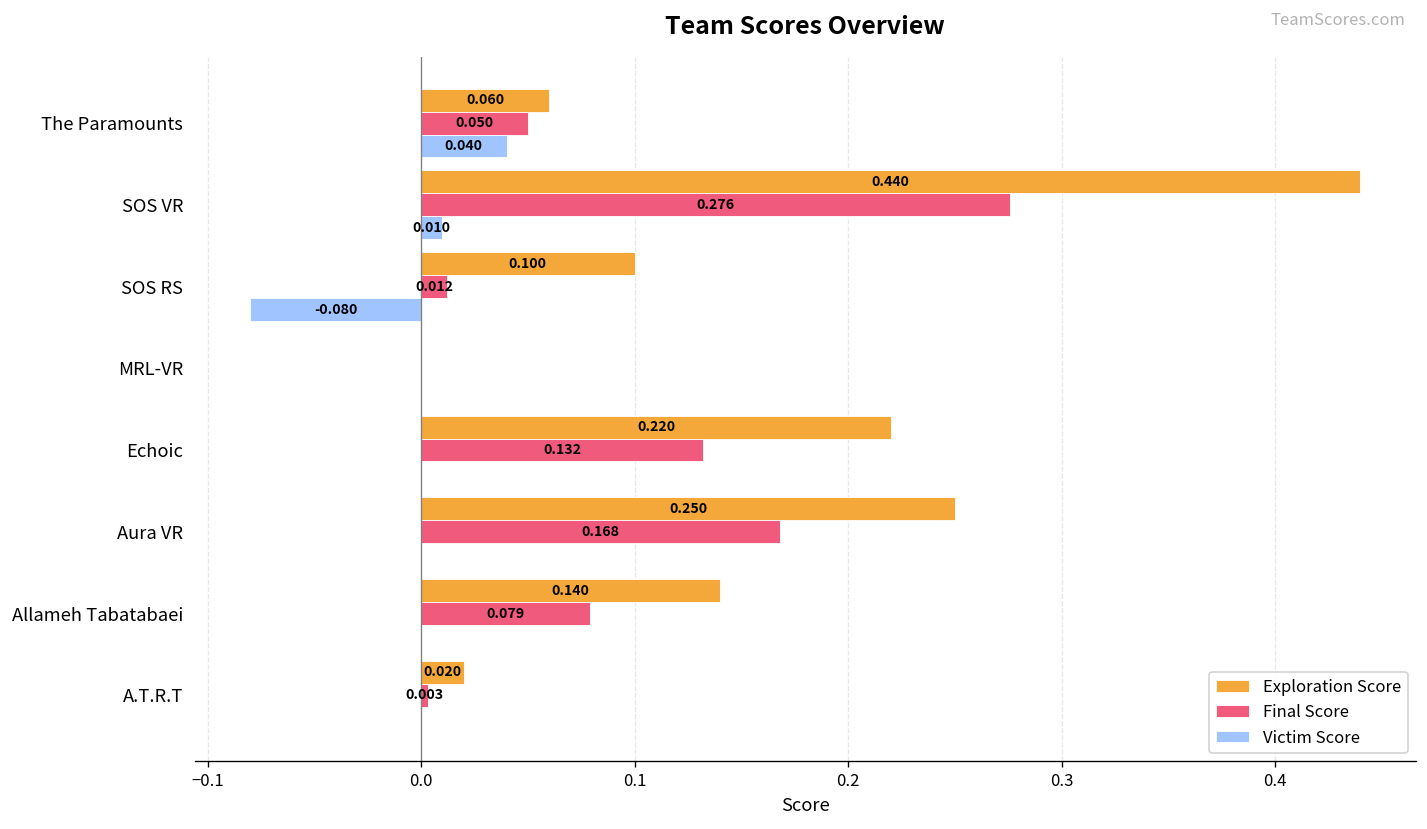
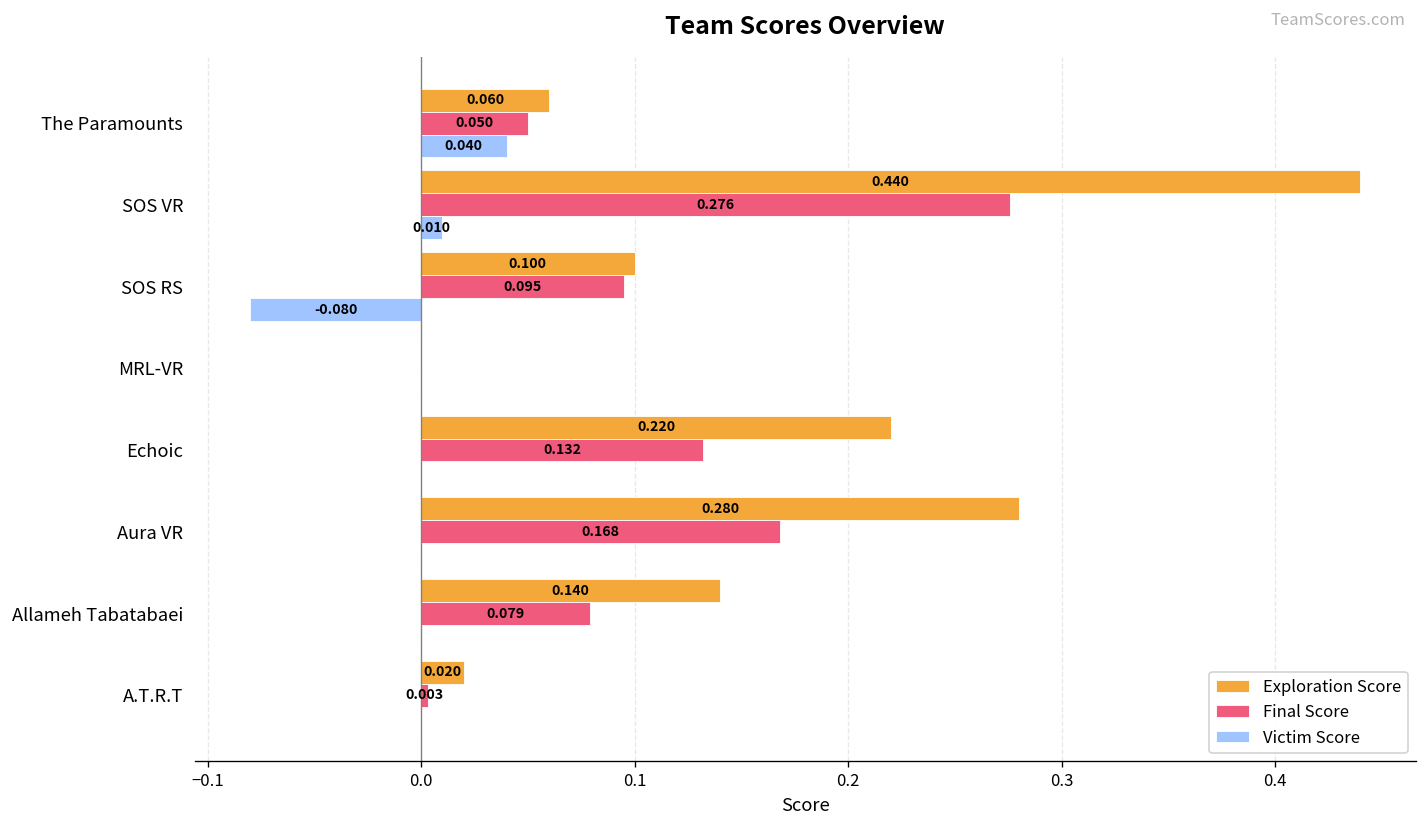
  {
    "Exploration Score": {
      "The Paramounts": 0.060,
      "SOS VR": 0.440,
      "SOS RS": 0.100,
      "Echoic": 0.220,
-     "Aura VR": 0.250,
+     "Aura VR": 0.280,
      "Allameh Tabatabaei": 0.140,
      "A.T.R.T": 0.020
    },
    "Final Score": {
      "The Paramounts": 0.050,
      "SOS VR": 0.276,
-     "SOS RS": 0.012,
+     "SOS RS": 0.095,
      "Echoic": 0.132,
      "Aura VR": 0.168,
      "Allameh Tabatabaei": 0.079,
      "A.T.R.T": 0.003
    },
    "Victim Score": {
      "The Paramounts": 0.040,
      "SOS VR": 0.010,
      "SOS RS": -0.080
    }
  }
